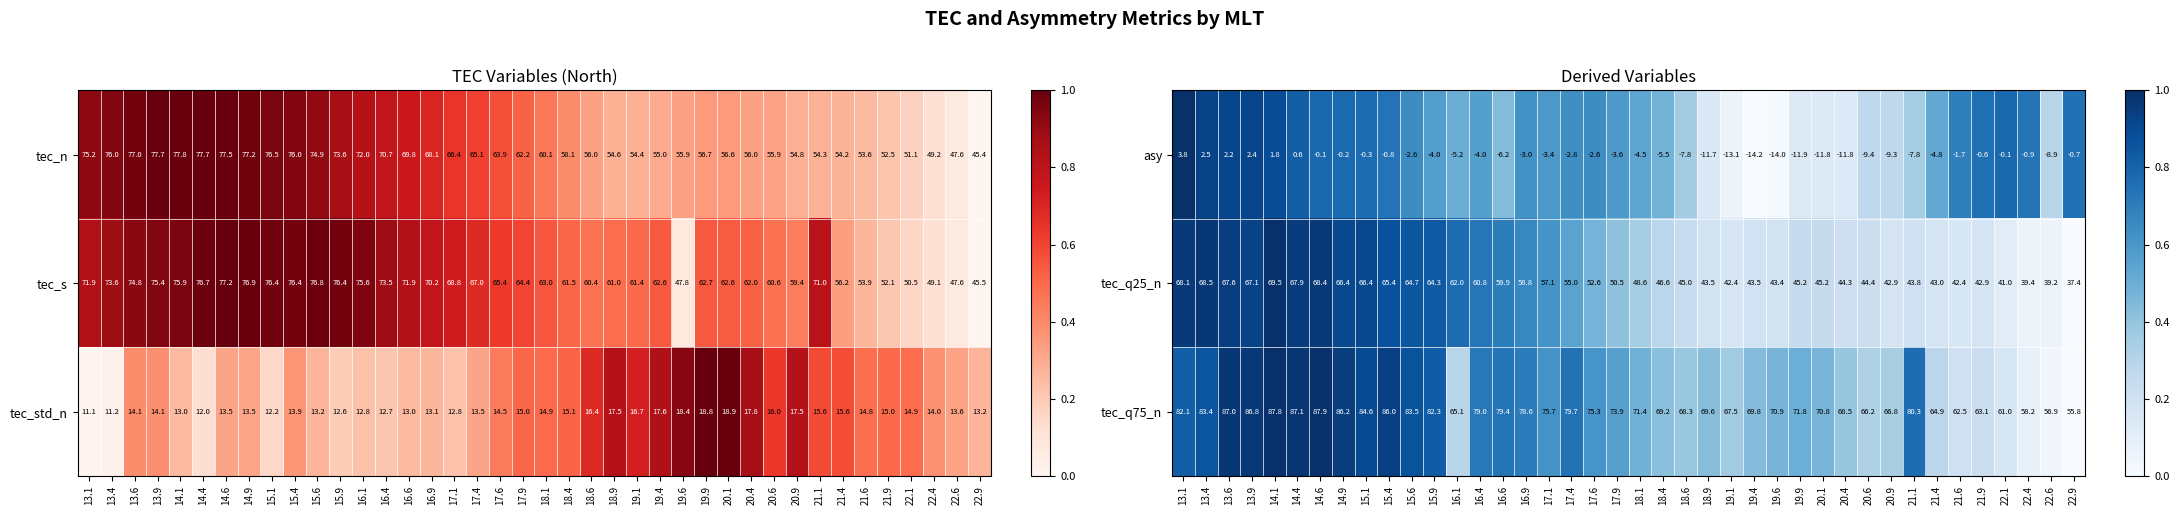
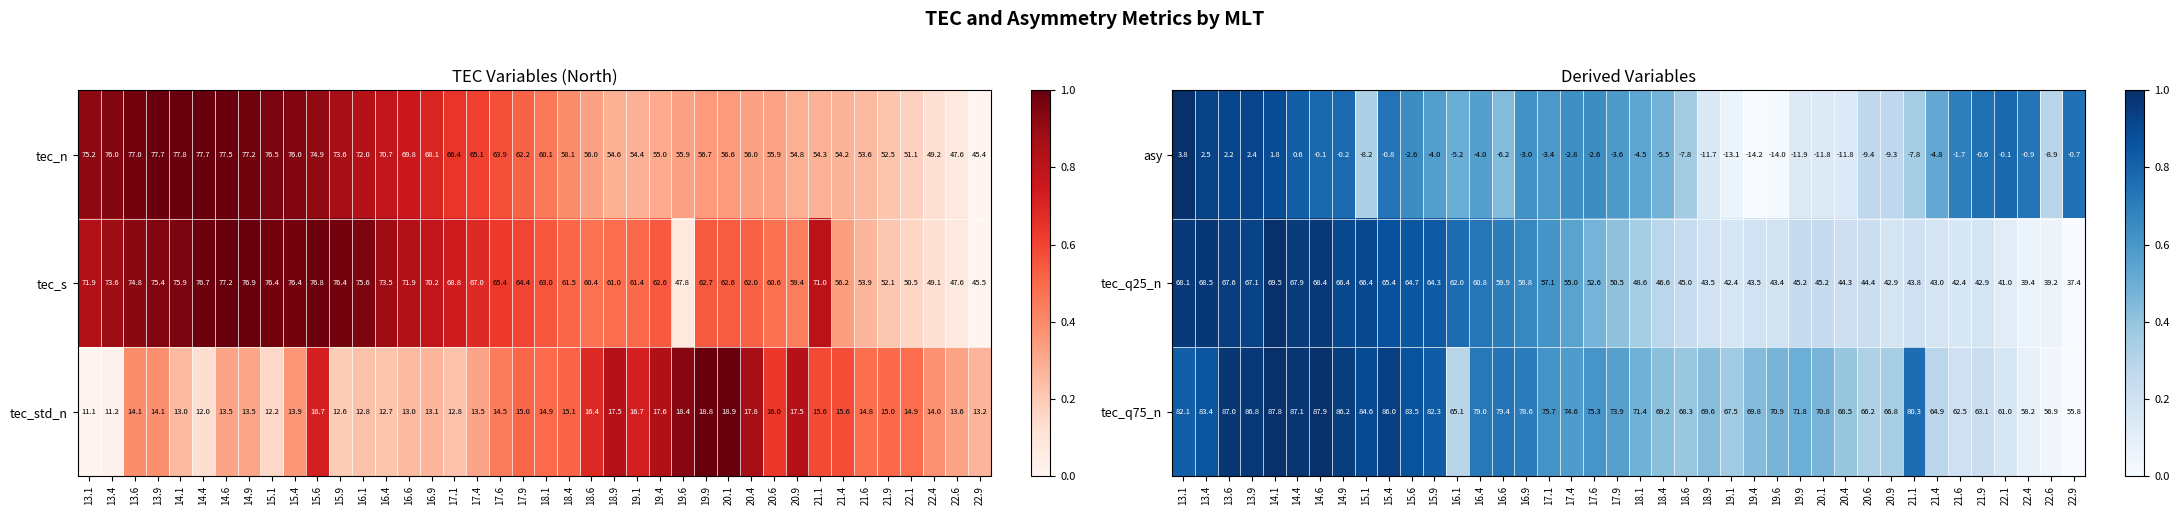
  {
    "TEC Variables (North)": {
      "tec_std_n": {
        "13.1": 11.1,
        "13.4": 11.2,
        "13.6": 14.1,
        "13.9": 14.1,
        "14.1": 13.0,
        "14.4": 12.0,
        "14.6": 13.5,
        "14.9": 13.5,
        "15.1": 12.2,
        "15.4": 13.9,
-       "15.6": 13.2,
+       "15.6": 16.7,
        "15.9": 12.6,
        "16.1": 12.8,
        "16.4": 12.7,
        "16.6": 13.0,
        "16.9": 13.1,
        "17.1": 12.8,
        "17.4": 13.5,
        "17.6": 14.5,
        "17.9": 15.0,
        "18.1": 14.9,
        "18.4": 15.1,
        "18.6": 16.4,
        "18.9": 17.5,
        "19.1": 16.7,
        "19.4": 17.6,
        "19.6": 18.4,
        "19.9": 18.8,
        "20.1": 18.9,
        "20.4": 17.8,
        "20.6": 16.0,
        "20.9": 17.5,
        "21.1": 15.6,
        "21.4": 15.6,
        "21.6": 14.8,
        "21.9": 15.0,
        "22.1": 14.9,
        "22.4": 14.0,
        "22.6": 13.6,
        "22.9": 13.2
      }
    },
    "Derived Variables": {
      "asy": {
        "13.1": 3.8,
        "13.4": 2.5,
        "13.6": 2.2,
        "13.9": 2.4,
        "14.1": 1.8,
        "14.4": 0.6,
        "14.6": -0.1,
        "14.9": -0.2,
-       "15.1": -0.3,
+       "15.1": -8.2,
        "15.4": -0.8,
        "15.6": -2.6,
        "15.9": -4.0,
        "16.1": -5.2,
        "16.4": -4.0,
        "16.6": -6.2,
        "16.9": -3.0,
        "17.1": -3.4,
        "17.4": -2.8,
        "17.6": -2.6,
        "17.9": -3.6,
        "18.1": -4.5,
        "18.4": -5.5,
        "18.6": -7.8,
        "18.9": -11.7,
        "19.1": -13.1,
        "19.4": -14.2,
        "19.6": -14.0,
        "19.9": -11.9,
        "20.1": -11.8,
        "20.4": -11.8,
        "20.6": -9.4,
        "20.9": -9.3,
        "21.1": -7.8,
        "21.4": -4.8,
        "21.6": -1.7,
        "21.9": -0.6,
        "22.1": -0.1,
        "22.4": -0.9,
        "22.6": -8.9,
        "22.9": -0.7
      },
      "tec_q75_n": {
        "13.1": 82.1,
        "13.4": 83.4,
        "13.6": 87.0,
        "13.9": 86.8,
        "14.1": 87.8,
        "14.4": 87.1,
        "14.6": 87.9,
        "14.9": 86.2,
        "15.1": 84.6,
        "15.4": 86.0,
        "15.6": 83.5,
        "15.9": 82.3,
        "16.1": 65.1,
        "16.4": 79.0,
        "16.6": 79.4,
        "16.9": 78.6,
        "17.1": 75.7,
-       "17.4": 79.7,
+       "17.4": 74.6,
        "17.6": 75.3,
        "17.9": 73.9,
        "18.1": 71.4,
        "18.4": 69.2,
        "18.6": 68.3,
        "18.9": 69.6,
        "19.1": 67.5,
        "19.4": 69.8,
        "19.6": 70.9,
        "19.9": 71.8,
        "20.1": 70.8,
        "20.4": 68.5,
        "20.6": 66.2,
        "20.9": 66.8,
        "21.1": 80.3,
        "21.4": 64.9,
        "21.6": 62.5,
        "21.9": 63.1,
        "22.1": 61.0,
        "22.4": 58.2,
        "22.6": 56.9,
        "22.9": 55.8
      }
    }
  }
